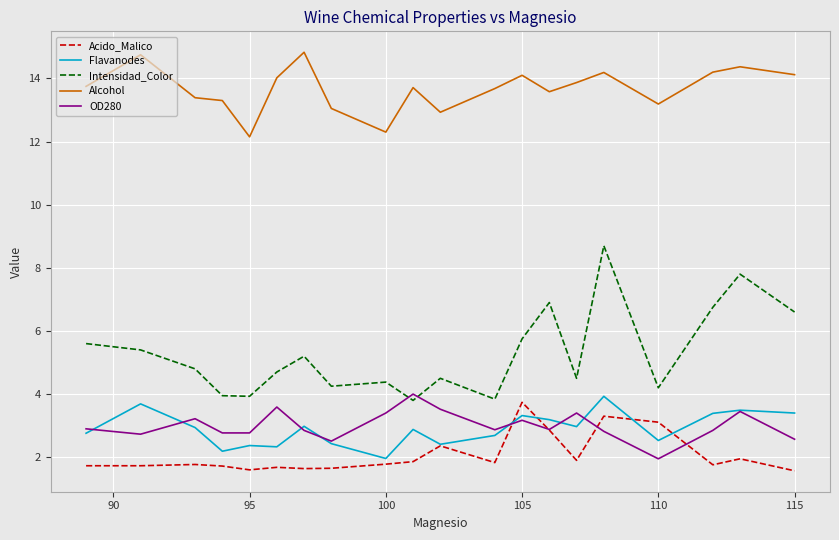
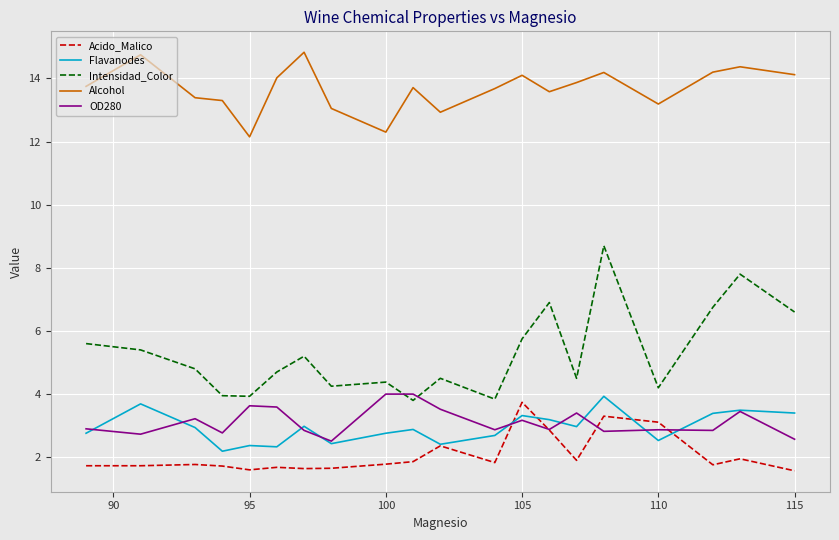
  {
    "Acido_Malico": {
      "95": 1.6,
      "100": 1.8,
      "105": 3.7,
      "110": 3.1,
      "115": 1.6
    },
    "Flavanodes": {
      "95": 2.4,
-     "100": 2.0,
+     "100": 2.8,
      "105": 3.3,
      "110": 2.5,
      "115": 3.4
    },
    "Intensidad_Color": {
      "95": 3.9,
      "100": 4.4,
      "105": 5.8,
      "110": 4.2,
      "115": 6.6
    },
    "Alcohol": {
      "95": 12.2,
      "100": 12.3,
      "105": 14.1,
      "110": 13.2,
      "115": 14.1
    },
    "OD280": {
-     "95": 2.8,
-     "100": 3.4,
+     "95": 3.6,
+     "100": 4.0,
      "105": 3.2,
-     "110": 2.0,
+     "110": 2.9,
      "115": 2.6
    }
  }
